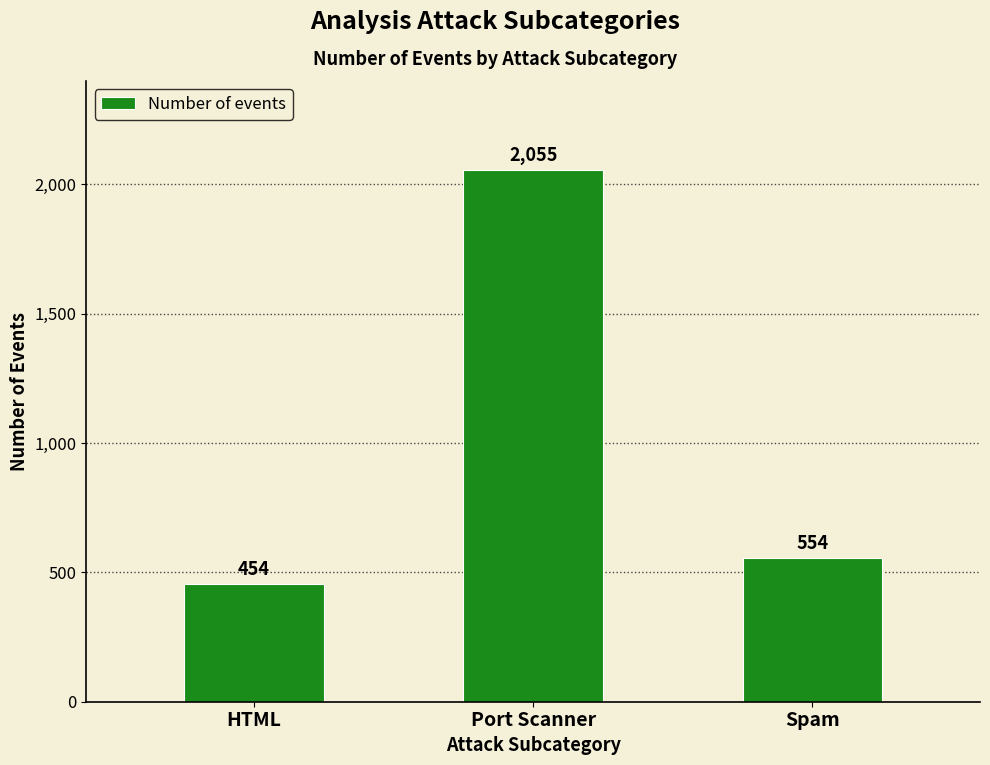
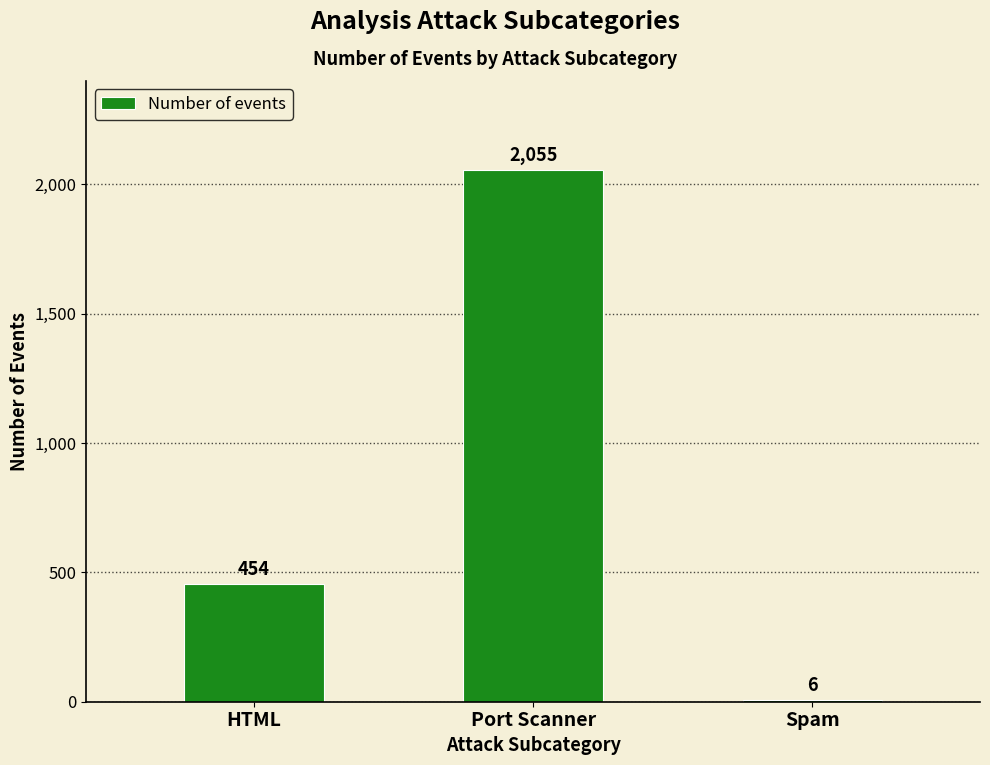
  {
    "HTML": "454",
    "Port Scanner": "2,055",
-   "Spam": "554"
+   "Spam": "6"
  }
